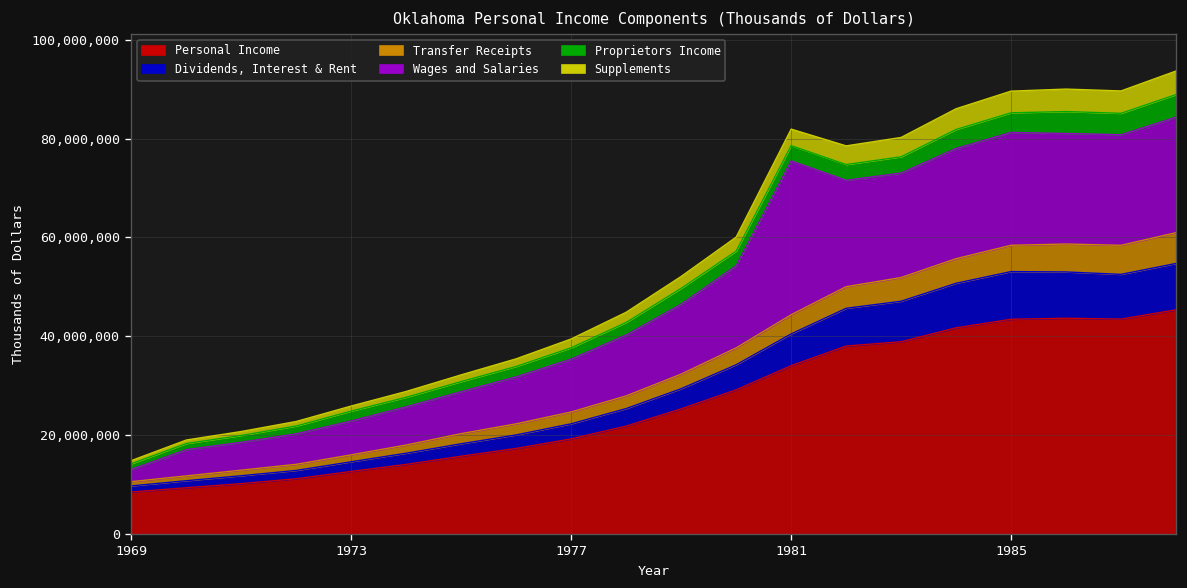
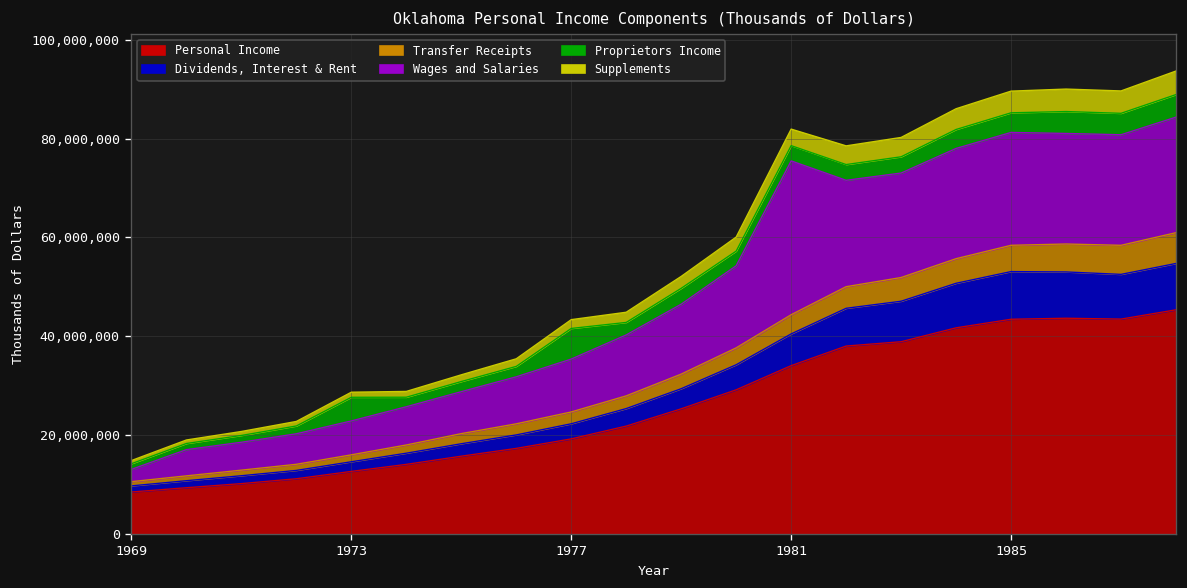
  {
    "Personal Income": {
      "1969": "8,000,000",
      "1973": "13,000,000",
      "1977": "19,000,000",
      "1981": "34,000,000",
      "1985": "43,000,000"
    },
    "Dividends, Interest & Rent": {
      "1969": "1,000,000",
      "1973": "2,000,000",
      "1977": "3,000,000",
      "1981": "6,000,000",
      "1985": "10,000,000"
    },
    "Transfer Receipts": {
      "1969": "1,000,000",
      "1973": "1,000,000",
      "1977": "2,000,000",
      "1981": "4,000,000",
      "1985": "5,000,000"
    },
    "Wages and Salaries": {
      "1969": "2,000,000",
      "1973": "7,000,000",
      "1977": "11,000,000",
      "1981": "31,000,000",
      "1985": "23,000,000"
    },
    "Proprietors Income": {
      "1969": "1,000,000",
-     "1973": "2,000,000",
-     "1977": "2,000,000",
+     "1973": "5,000,000",
+     "1977": "6,000,000",
      "1981": "3,000,000",
      "1985": "4,000,000"
    },
    "Supplements": {
      "1969": "1,000,000",
      "1973": "1,000,000",
      "1977": "2,000,000",
      "1981": "3,000,000",
      "1985": "4,000,000"
    }
  }
